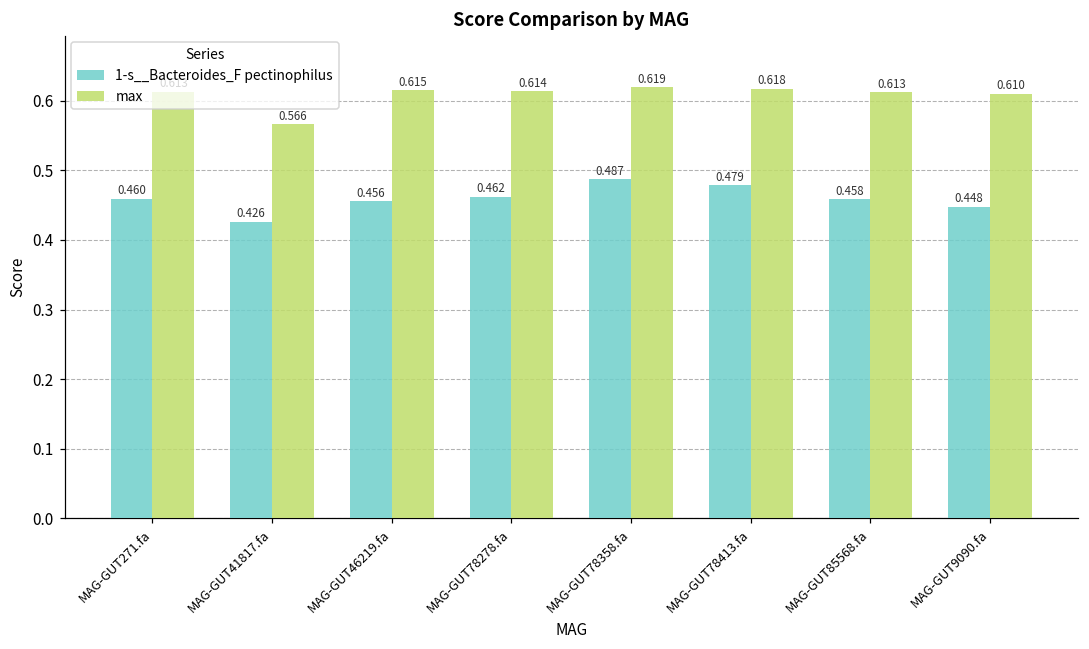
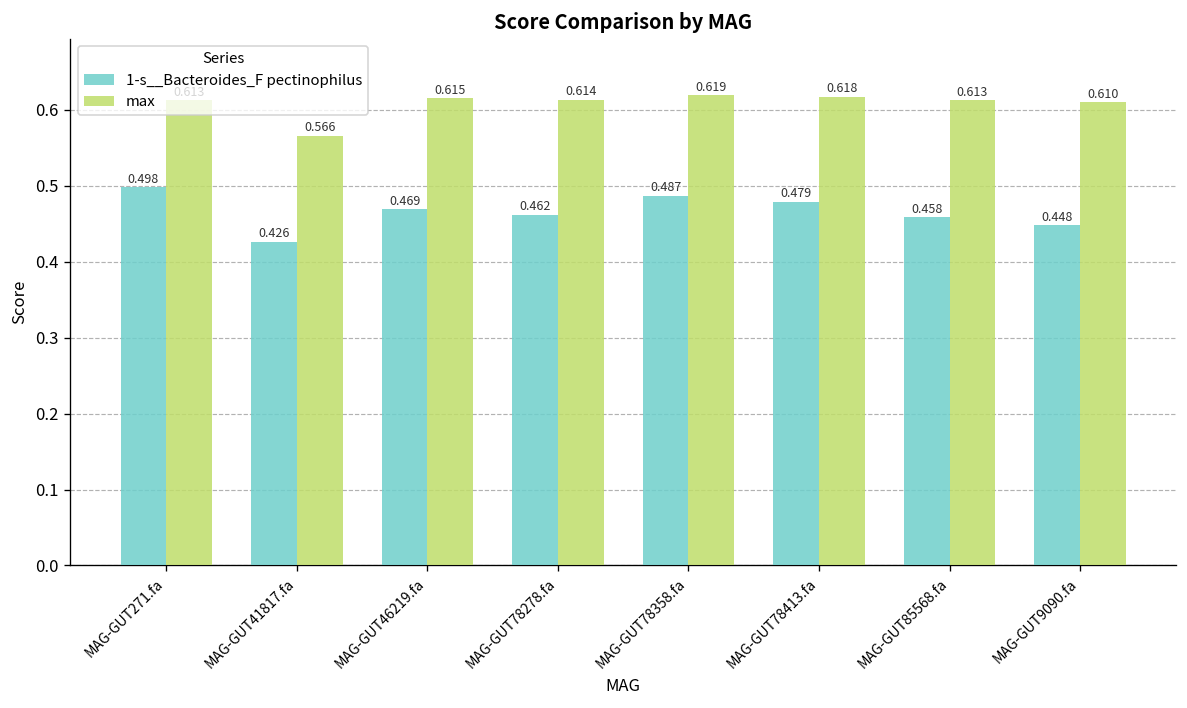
  {
    "1-s__Bacteroides_F pectinophilus": {
-     "MAG-GUT271.fa": 0.460,
+     "MAG-GUT271.fa": 0.498,
      "MAG-GUT41817.fa": 0.426,
-     "MAG-GUT46219.fa": 0.456,
+     "MAG-GUT46219.fa": 0.469,
      "MAG-GUT78278.fa": 0.462,
      "MAG-GUT78358.fa": 0.487,
      "MAG-GUT78413.fa": 0.479,
      "MAG-GUT85568.fa": 0.458,
      "MAG-GUT9090.fa": 0.448
    },
    "max": {
      "MAG-GUT41817.fa": 0.566,
      "MAG-GUT46219.fa": 0.615,
      "MAG-GUT78278.fa": 0.614,
      "MAG-GUT78358.fa": 0.619,
      "MAG-GUT78413.fa": 0.618,
      "MAG-GUT85568.fa": 0.613,
      "MAG-GUT9090.fa": 0.610
    }
  }
